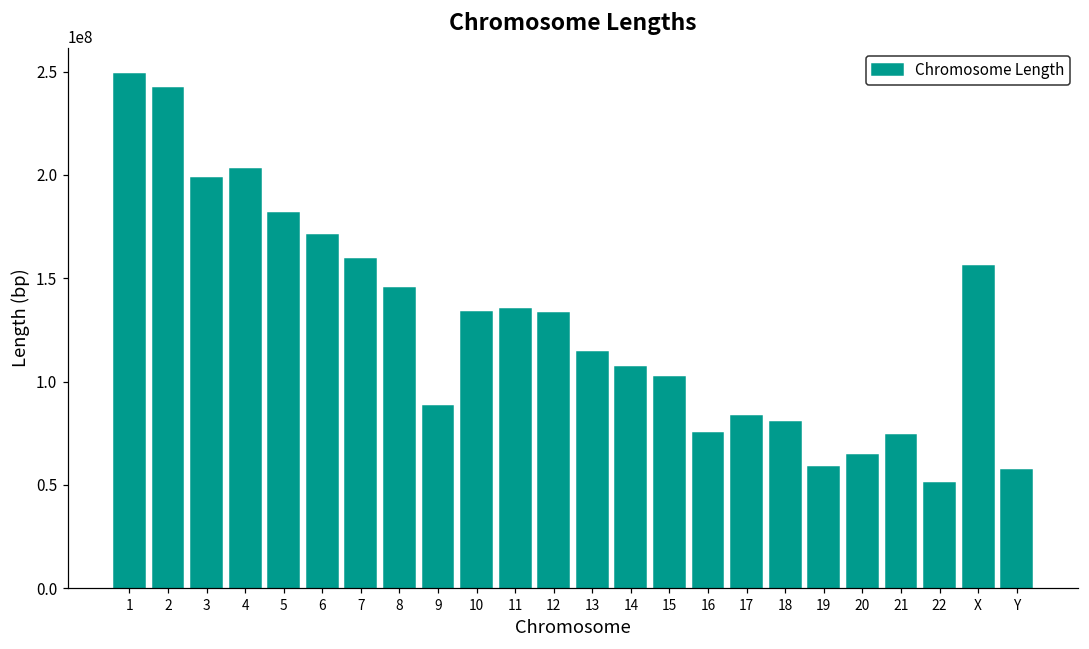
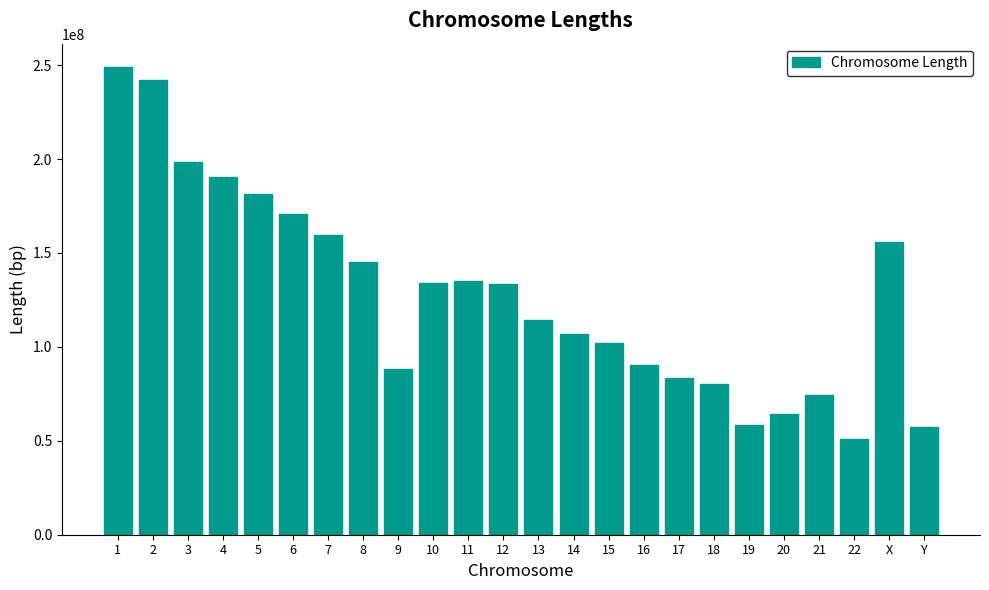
  {
    "1": 249000000,
    "2": 242000000,
    "3": 198000000,
-   "4": 203000000,
+   "4": 190000000,
    "5": 182000000,
    "6": 171000000,
    "7": 159000000,
    "8": 145000000,
    "9": 88000000,
    "10": 134000000,
    "11": 135000000,
    "12": 133000000,
    "13": 114000000,
    "14": 107000000,
    "15": 102000000,
-   "16": 75000000,
+   "16": 90000000,
    "17": 83000000,
    "18": 80000000,
    "19": 59000000,
    "20": 64000000,
    "21": 74000000,
    "22": 51000000,
    "X": 156000000,
    "Y": 57000000
  }
